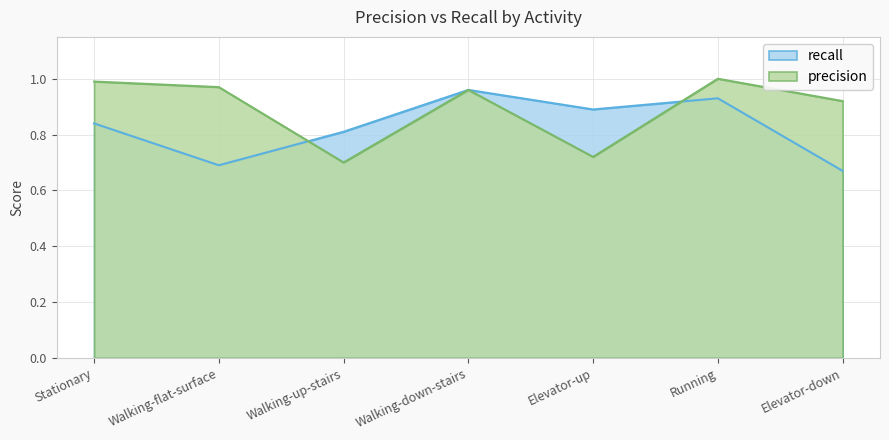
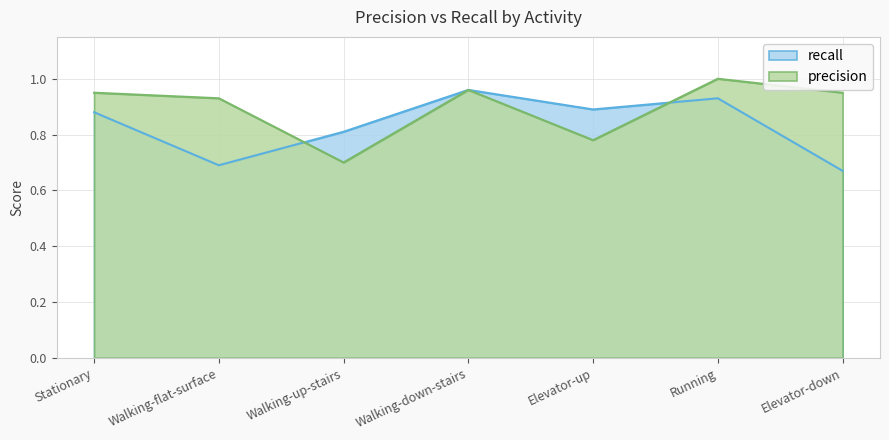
  {
    "recall": {
-     "Stationary": 0.84,
+     "Stationary": 0.88,
      "Walking-flat-surface": 0.69,
      "Walking-up-stairs": 0.81,
      "Elevator-up": 0.89,
      "Running": 0.93,
      "Elevator-down": 0.67
    },
    "precision": {
-     "Stationary": 0.99,
-     "Walking-flat-surface": 0.97,
+     "Stationary": 0.95,
+     "Walking-flat-surface": 0.93,
      "Walking-up-stairs": 0.70,
-     "Elevator-up": 0.72,
+     "Elevator-up": 0.78,
      "Running": 1.00,
-     "Elevator-down": 0.92
+     "Elevator-down": 0.95
    }
  }
